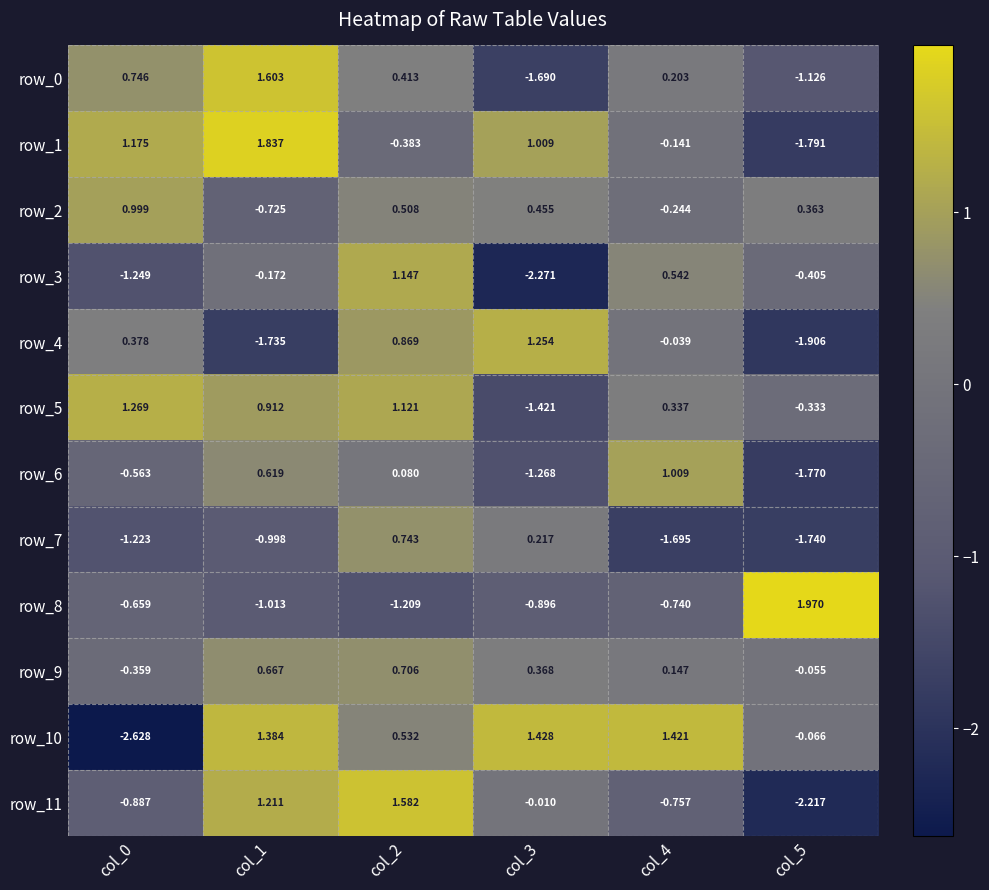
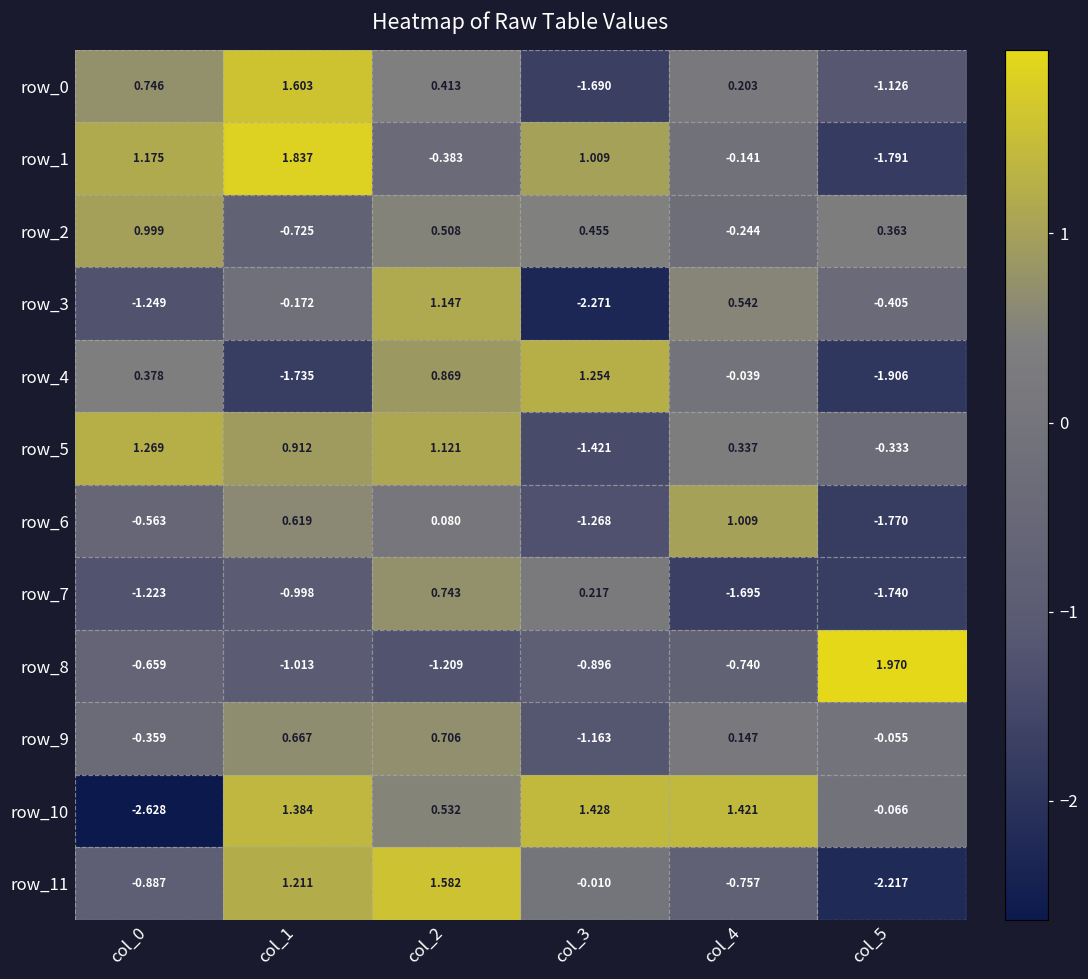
  {
    "row_0": {
      "col_0": 0.746,
      "col_1": 1.603,
      "col_2": 0.413,
      "col_3": -1.690,
      "col_4": 0.203,
      "col_5": -1.126
    },
    "row_1": {
      "col_0": 1.175,
      "col_1": 1.837,
      "col_2": -0.383,
      "col_3": 1.009,
      "col_4": -0.141,
      "col_5": -1.791
    },
    "row_2": {
      "col_0": 0.999,
      "col_1": -0.725,
      "col_2": 0.508,
      "col_3": 0.455,
      "col_4": -0.244,
      "col_5": 0.363
    },
    "row_3": {
      "col_0": -1.249,
      "col_1": -0.172,
      "col_2": 1.147,
      "col_3": -2.271,
      "col_4": 0.542,
      "col_5": -0.405
    },
    "row_4": {
      "col_0": 0.378,
      "col_1": -1.735,
      "col_2": 0.869,
      "col_3": 1.254,
      "col_4": -0.039,
      "col_5": -1.906
    },
    "row_5": {
      "col_0": 1.269,
      "col_1": 0.912,
      "col_2": 1.121,
      "col_3": -1.421,
      "col_4": 0.337,
      "col_5": -0.333
    },
    "row_6": {
      "col_0": -0.563,
      "col_1": 0.619,
      "col_2": 0.080,
      "col_3": -1.268,
      "col_4": 1.009,
      "col_5": -1.770
    },
    "row_7": {
      "col_0": -1.223,
      "col_1": -0.998,
      "col_2": 0.743,
      "col_3": 0.217,
      "col_4": -1.695,
      "col_5": -1.740
    },
    "row_8": {
      "col_0": -0.659,
      "col_1": -1.013,
      "col_2": -1.209,
      "col_3": -0.896,
      "col_4": -0.740,
      "col_5": 1.970
    },
    "row_9": {
      "col_0": -0.359,
      "col_1": 0.667,
      "col_2": 0.706,
-     "col_3": 0.368,
+     "col_3": -1.163,
      "col_4": 0.147,
      "col_5": -0.055
    },
    "row_10": {
      "col_0": -2.628,
      "col_1": 1.384,
      "col_2": 0.532,
      "col_3": 1.428,
      "col_4": 1.421,
      "col_5": -0.066
    },
    "row_11": {
      "col_0": -0.887,
      "col_1": 1.211,
      "col_2": 1.582,
      "col_3": -0.010,
      "col_4": -0.757,
      "col_5": -2.217
    }
  }
